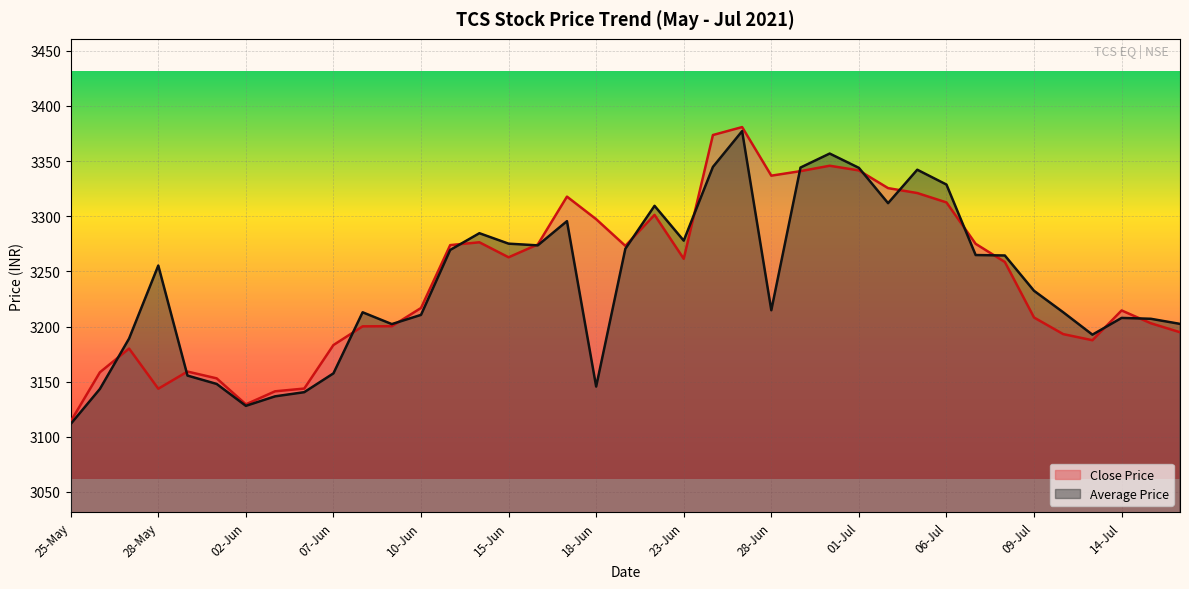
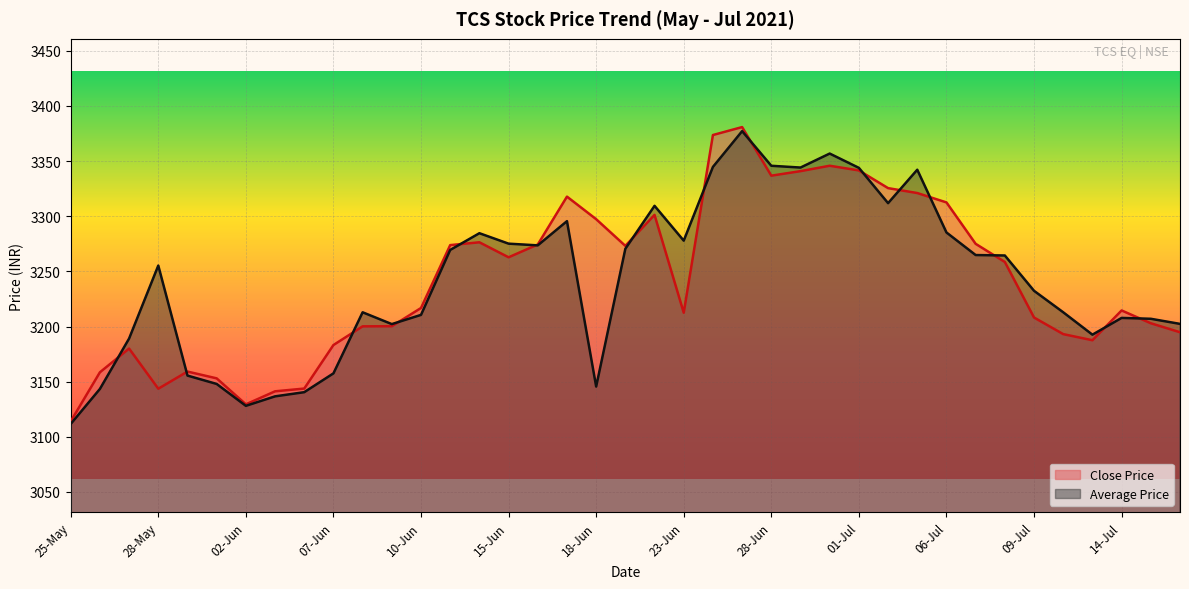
  {
    "Close Price": {
      "25-May": 3114,
      "28-May": 3144,
      "07-Jun": 3183,
      "10-Jun": 3217,
      "15-Jun": 3263,
      "18-Jun": 3297,
-     "23-Jun": 3261,
+     "23-Jun": 3213,
      "28-Jun": 3337,
      "06-Jul": 3313,
      "09-Jul": 3208,
      "14-Jul": 3215
    },
    "Average Price": {
      "25-May": 3112,
      "28-May": 3255,
      "07-Jun": 3158,
      "10-Jun": 3211,
      "15-Jun": 3275,
      "18-Jun": 3146,
      "23-Jun": 3278,
-     "28-Jun": 3215,
-     "06-Jul": 3329,
+     "28-Jun": 3346,
+     "06-Jul": 3285,
      "09-Jul": 3232,
      "14-Jul": 3208
    }
  }
